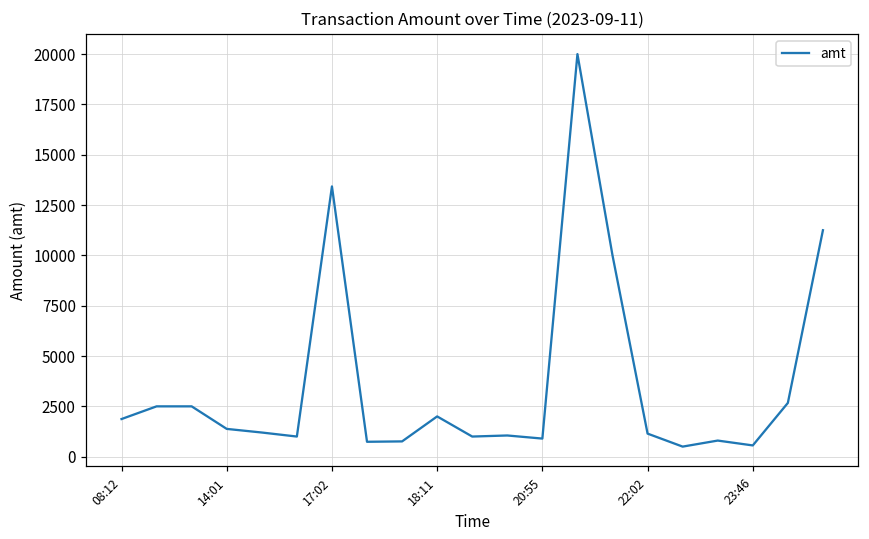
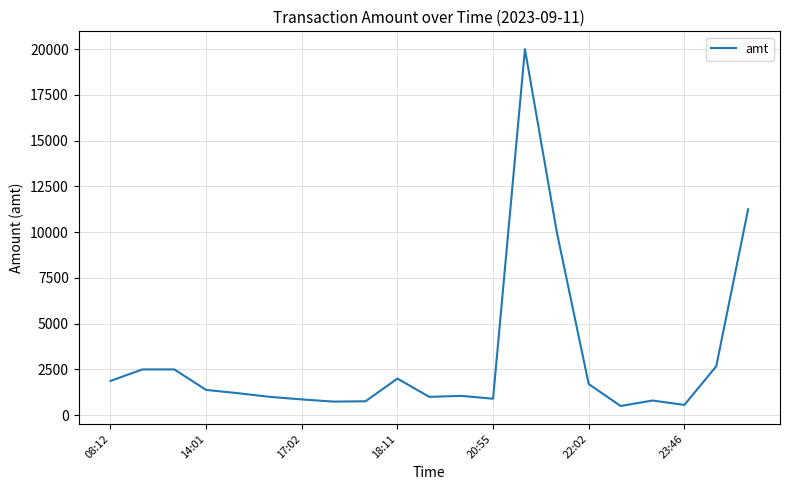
  {
    "08:12": 1900,
    "14:01": 1400,
-   "17:02": 13400,
+   "17:02": 900,
    "20:55": 900,
-   "22:02": 1100,
+   "22:02": 1700,
    "23:46": 600
  }
